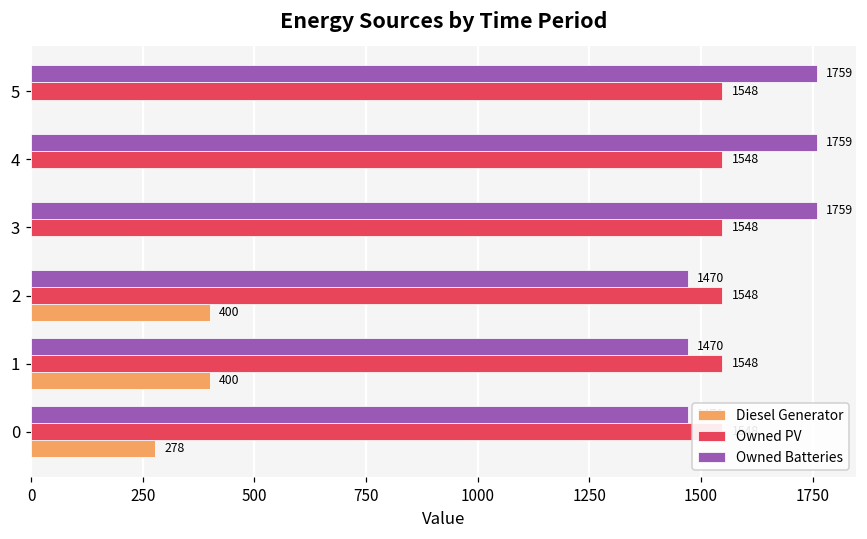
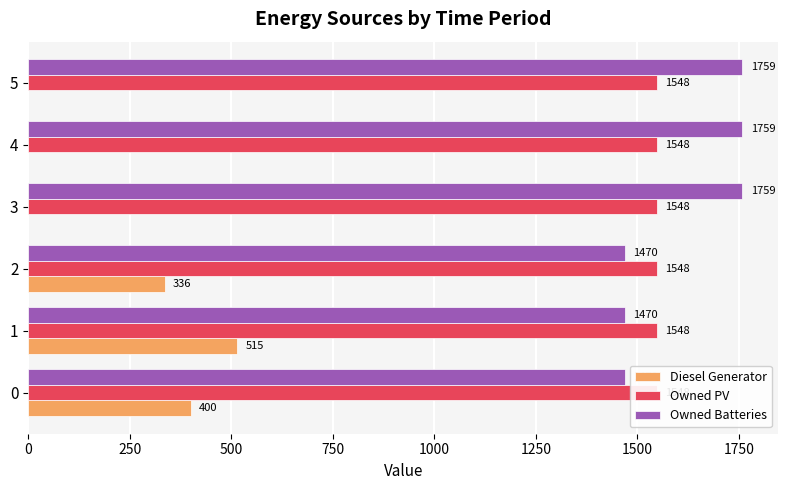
  {
    "Diesel Generator": {
-     "2": 400,
-     "1": 400,
-     "0": 278
+     "2": 336,
+     "1": 515,
+     "0": 400
    },
    "Owned PV": {
      "5": 1548,
      "4": 1548,
      "3": 1548,
      "2": 1548,
      "1": 1548
    },
    "Owned Batteries": {
      "5": 1759,
      "4": 1759,
      "3": 1759,
      "2": 1470,
      "1": 1470
    }
  }
